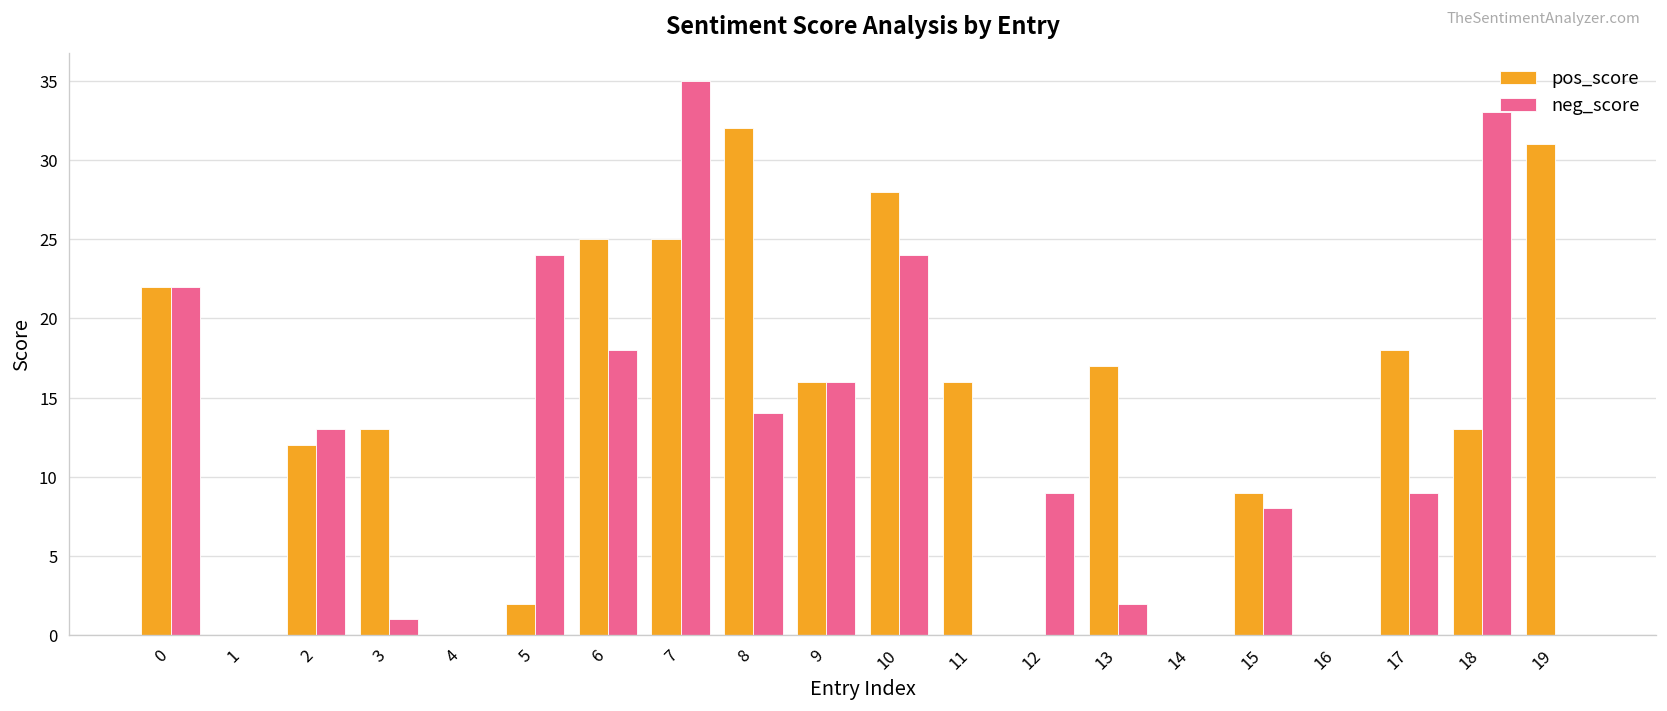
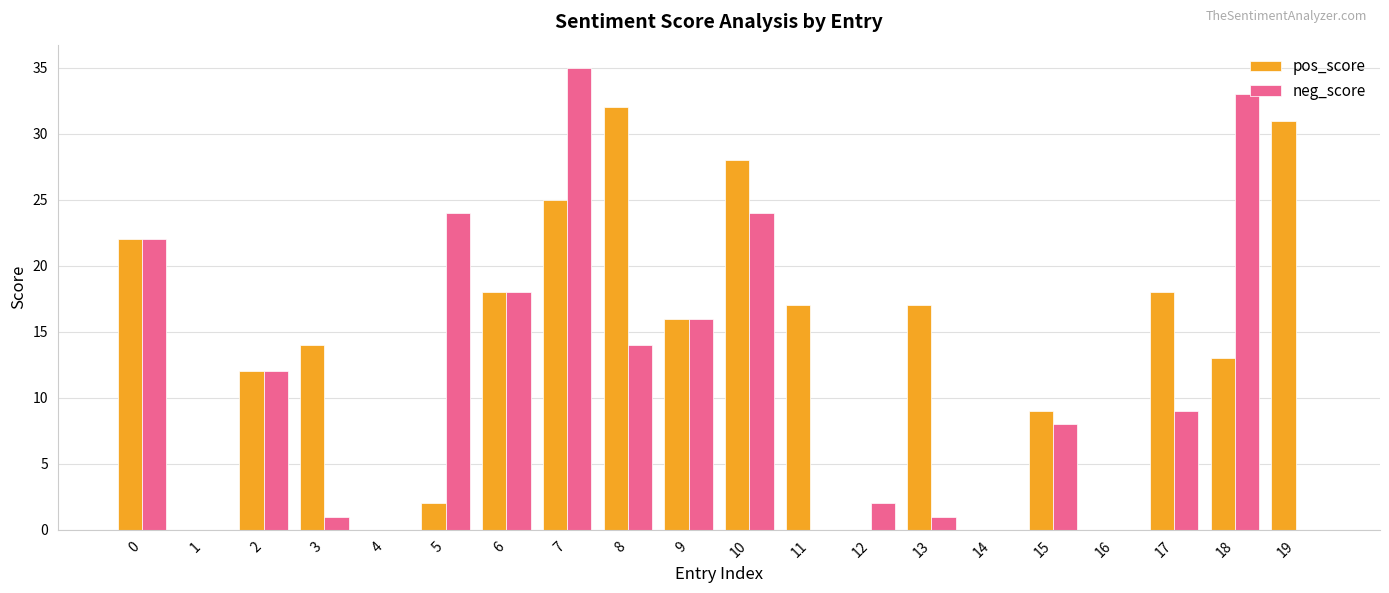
  {
    "pos_score": {
      "0": 22,
      "1": 0,
      "2": 12,
-     "3": 13,
+     "3": 14,
      "4": 0,
      "5": 2,
-     "6": 25,
+     "6": 18,
      "7": 25,
      "8": 32,
      "9": 16,
      "10": 28,
-     "11": 16,
+     "11": 17,
      "12": 0,
      "13": 17,
      "14": 0,
      "15": 9,
      "16": 0,
      "17": 18,
      "18": 13,
      "19": 31
    },
    "neg_score": {
      "0": 22,
      "1": 0,
-     "2": 13,
+     "2": 12,
      "3": 1,
      "4": 0,
      "5": 24,
      "6": 18,
      "7": 35,
      "8": 14,
      "9": 16,
      "10": 24,
      "11": 0,
-     "12": 9,
-     "13": 2,
+     "12": 2,
+     "13": 1,
      "14": 0,
      "15": 8,
      "16": 0,
      "17": 9,
      "18": 33,
      "19": 0
    }
  }
